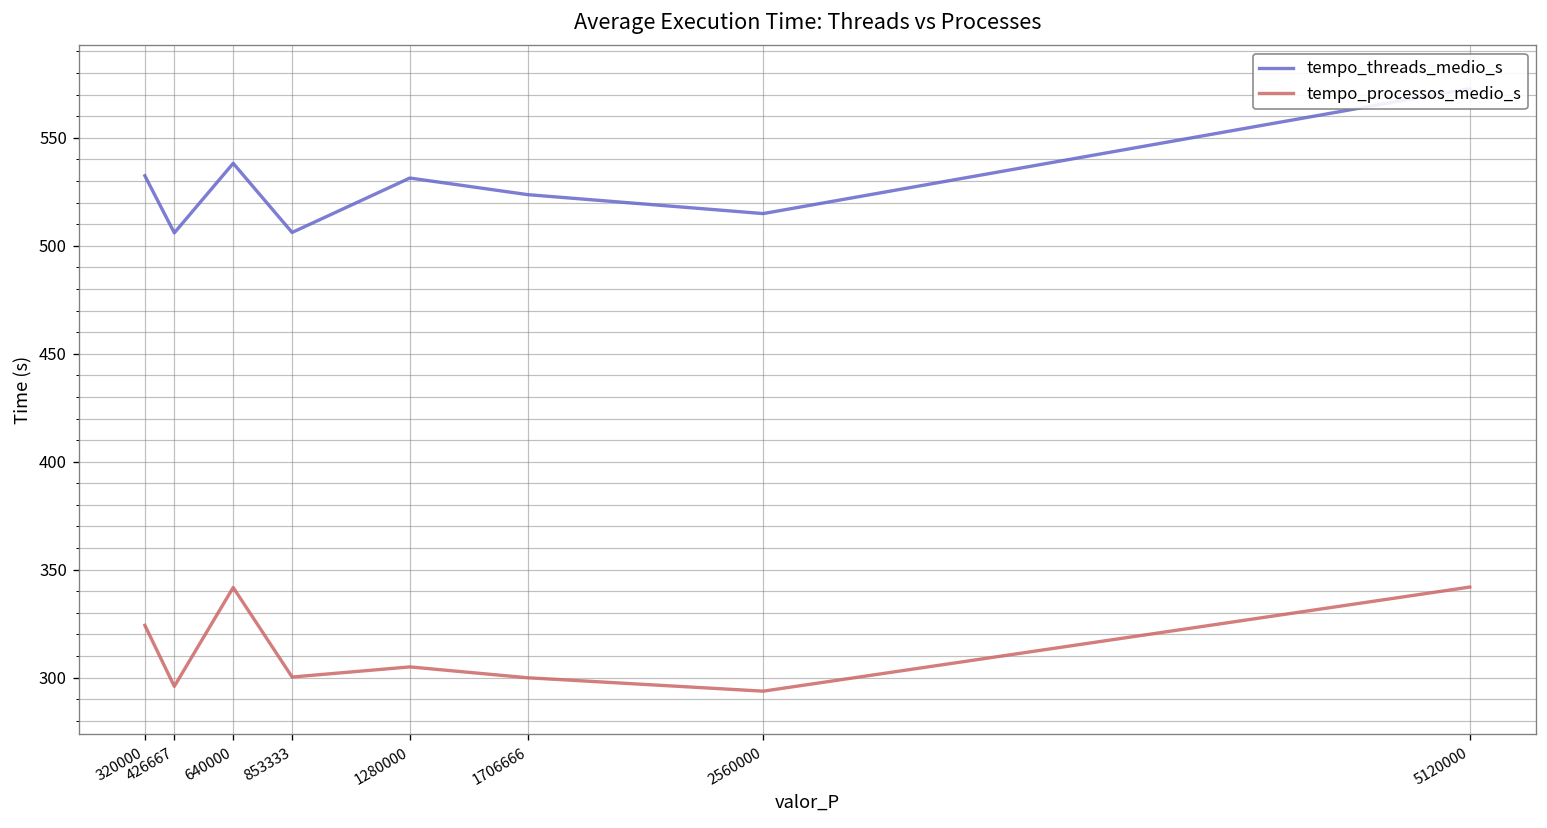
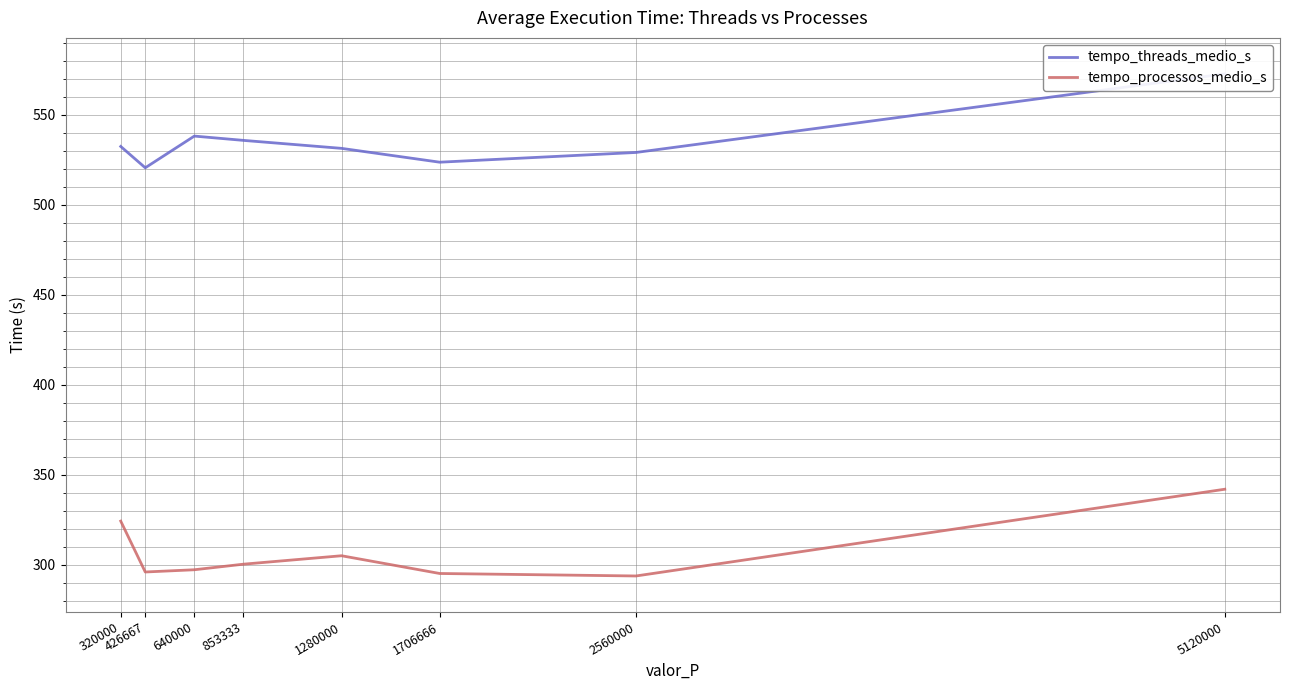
  {
    "tempo_threads_medio_s": {
      "320000": 532,
-     "426667": 506,
+     "426667": 521,
      "640000": 538,
-     "853333": 506,
+     "853333": 536,
      "1280000": 531,
      "1706666": 524,
-     "2560000": 515
+     "2560000": 529
    },
    "tempo_processos_medio_s": {
      "320000": 324,
      "426667": 296,
-     "640000": 342,
+     "640000": 297,
      "853333": 300,
      "1280000": 305,
-     "1706666": 300,
+     "1706666": 295,
      "2560000": 294,
      "5120000": 342
    }
  }
